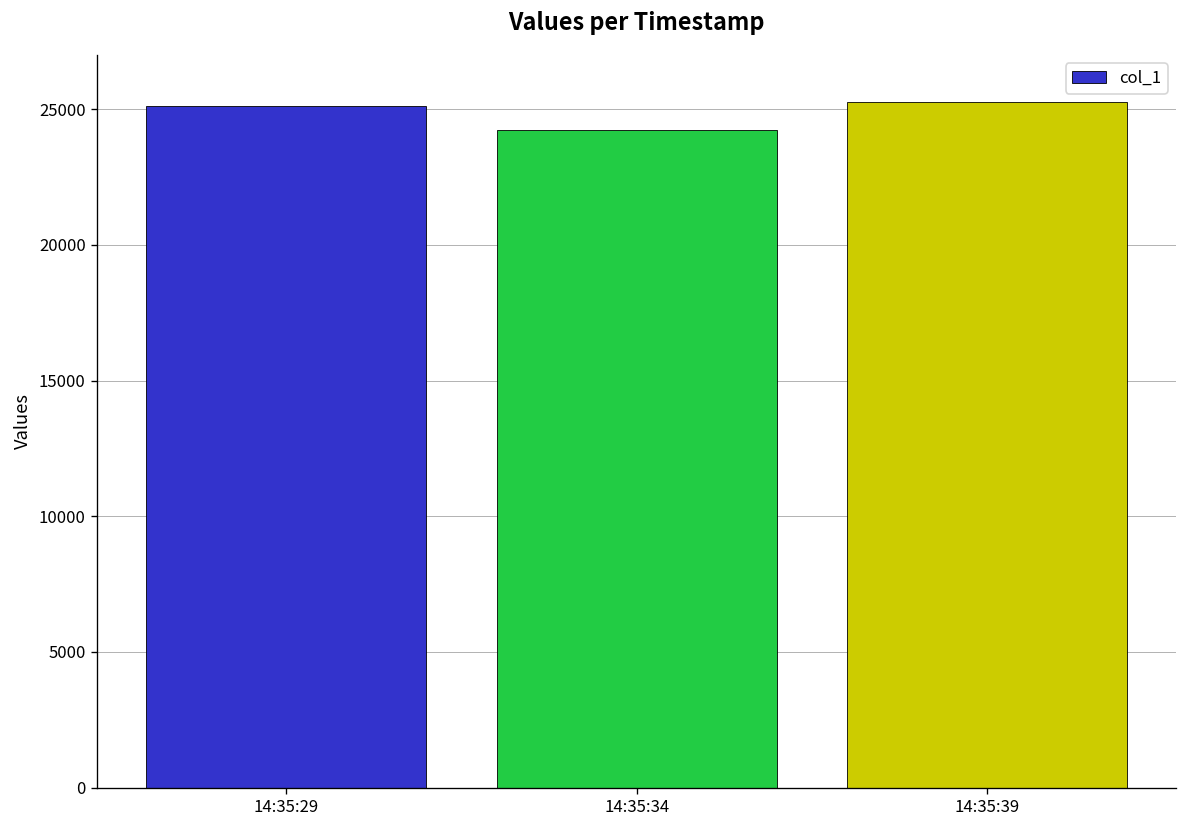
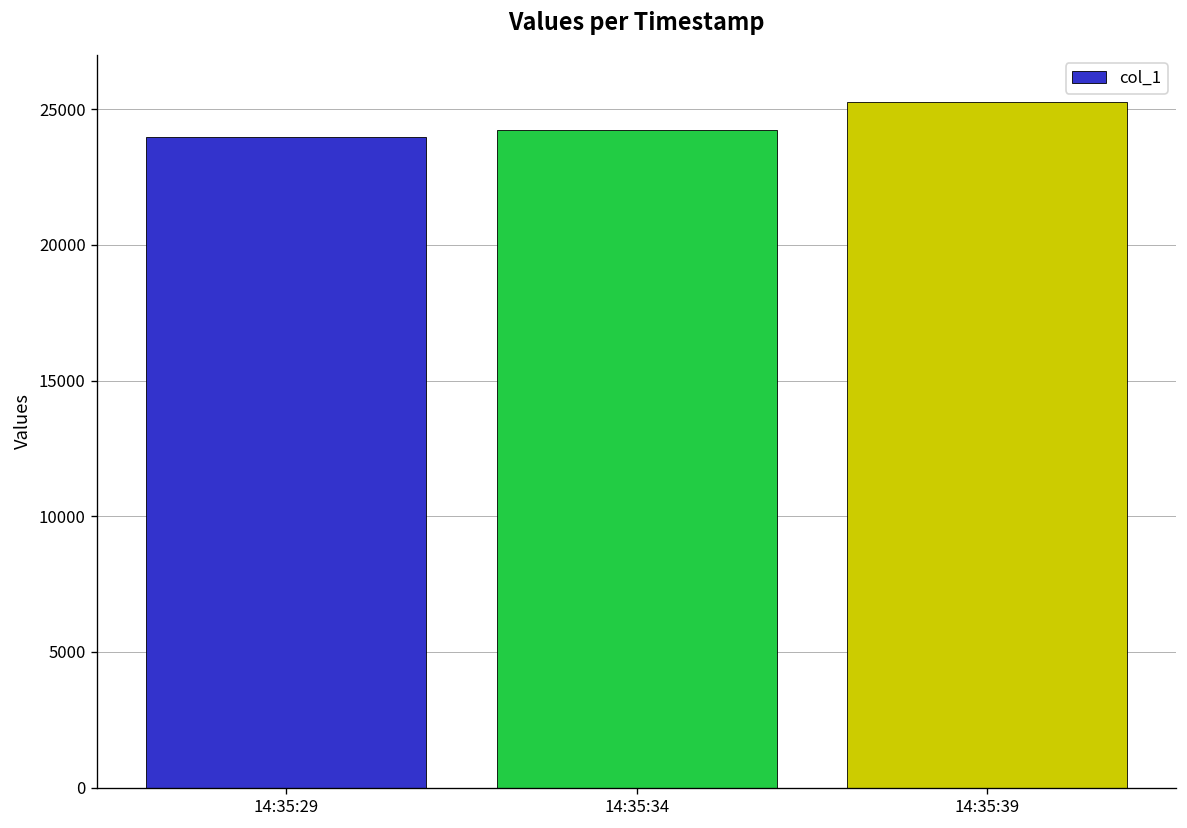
  {
-   "14:35:29": 25100,
+   "14:35:29": 24000,
    "14:35:34": 24200,
    "14:35:39": 25300
  }
